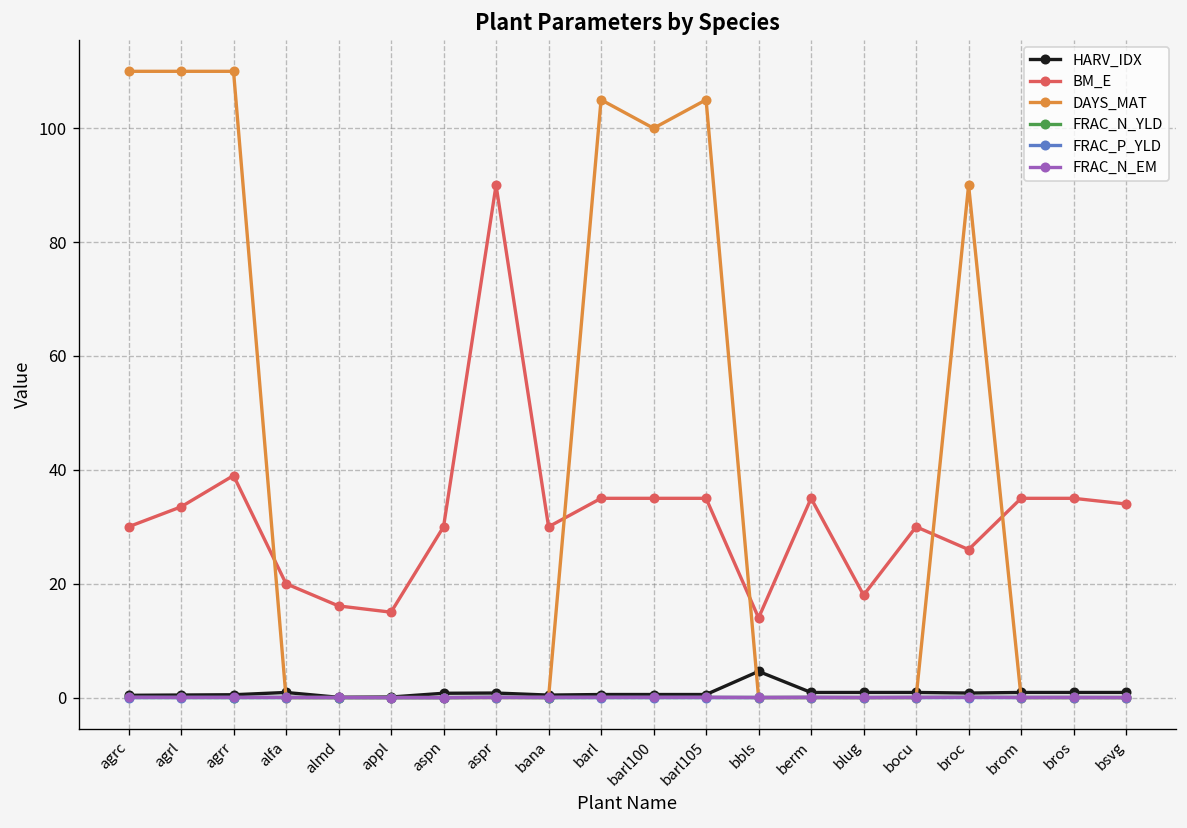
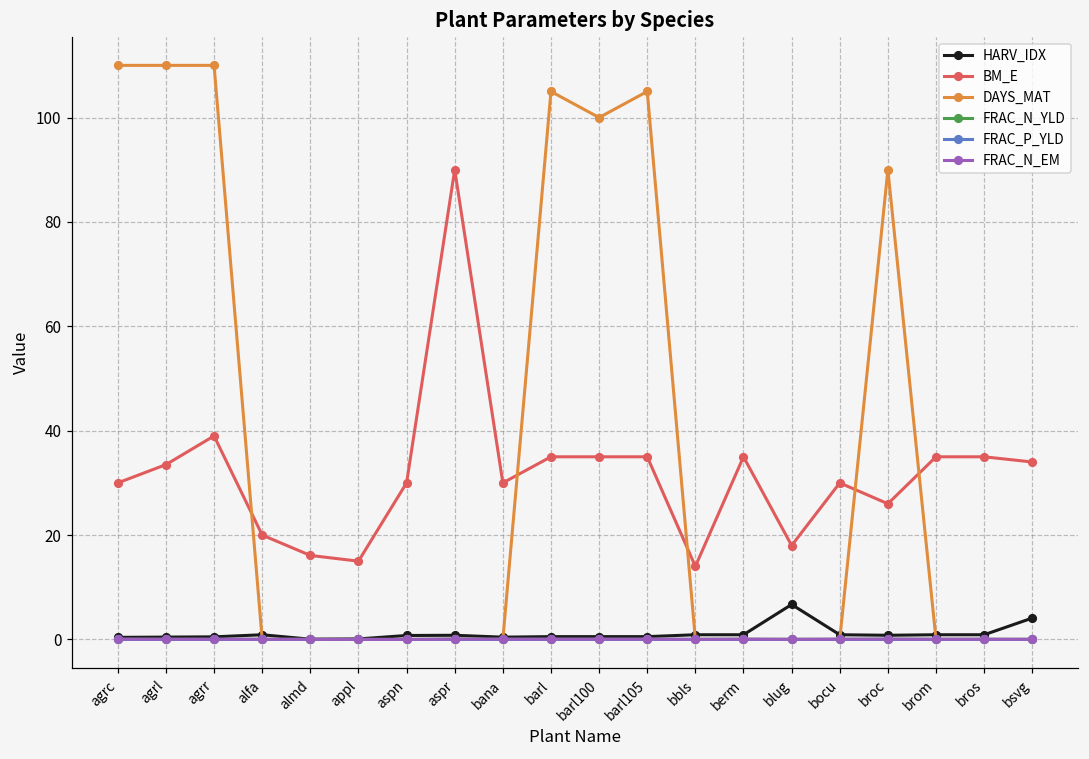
  {
    "HARV_IDX": {
      "alfa": 1,
      "aspn": 1,
      "aspr": 1,
-     "bbls": 5,
+     "bbls": 1,
      "berm": 1,
-     "blug": 1,
+     "blug": 7,
      "bocu": 1,
      "broc": 1,
      "brom": 1,
      "bros": 1,
-     "bsvg": 1
+     "bsvg": 4
    },
    "FRAC_N_EM": {
      "broc": 0
    }
  }
